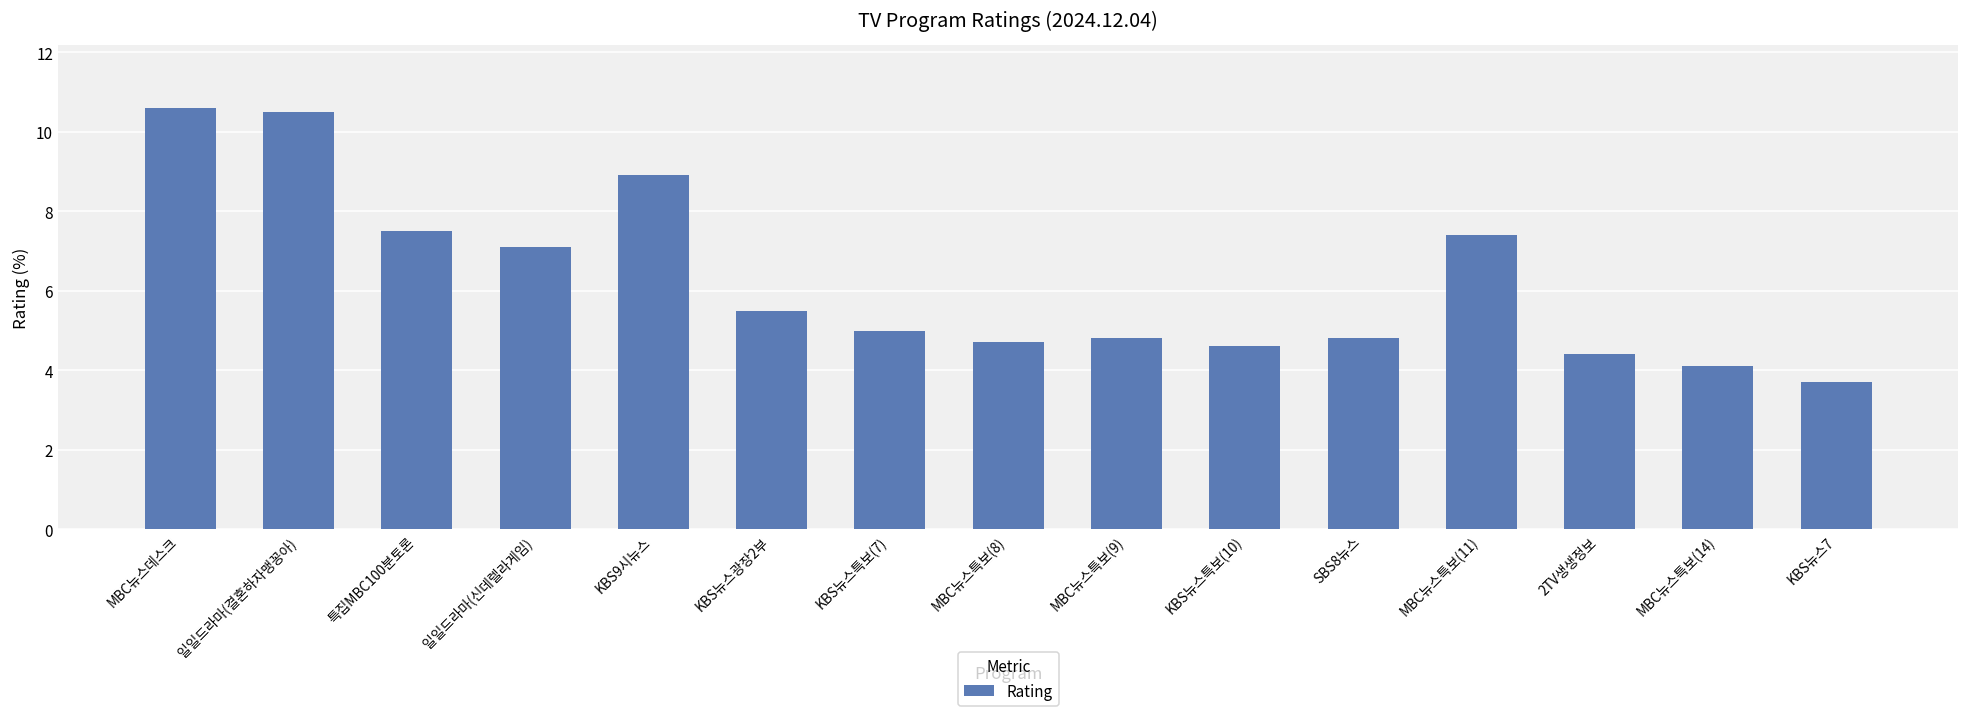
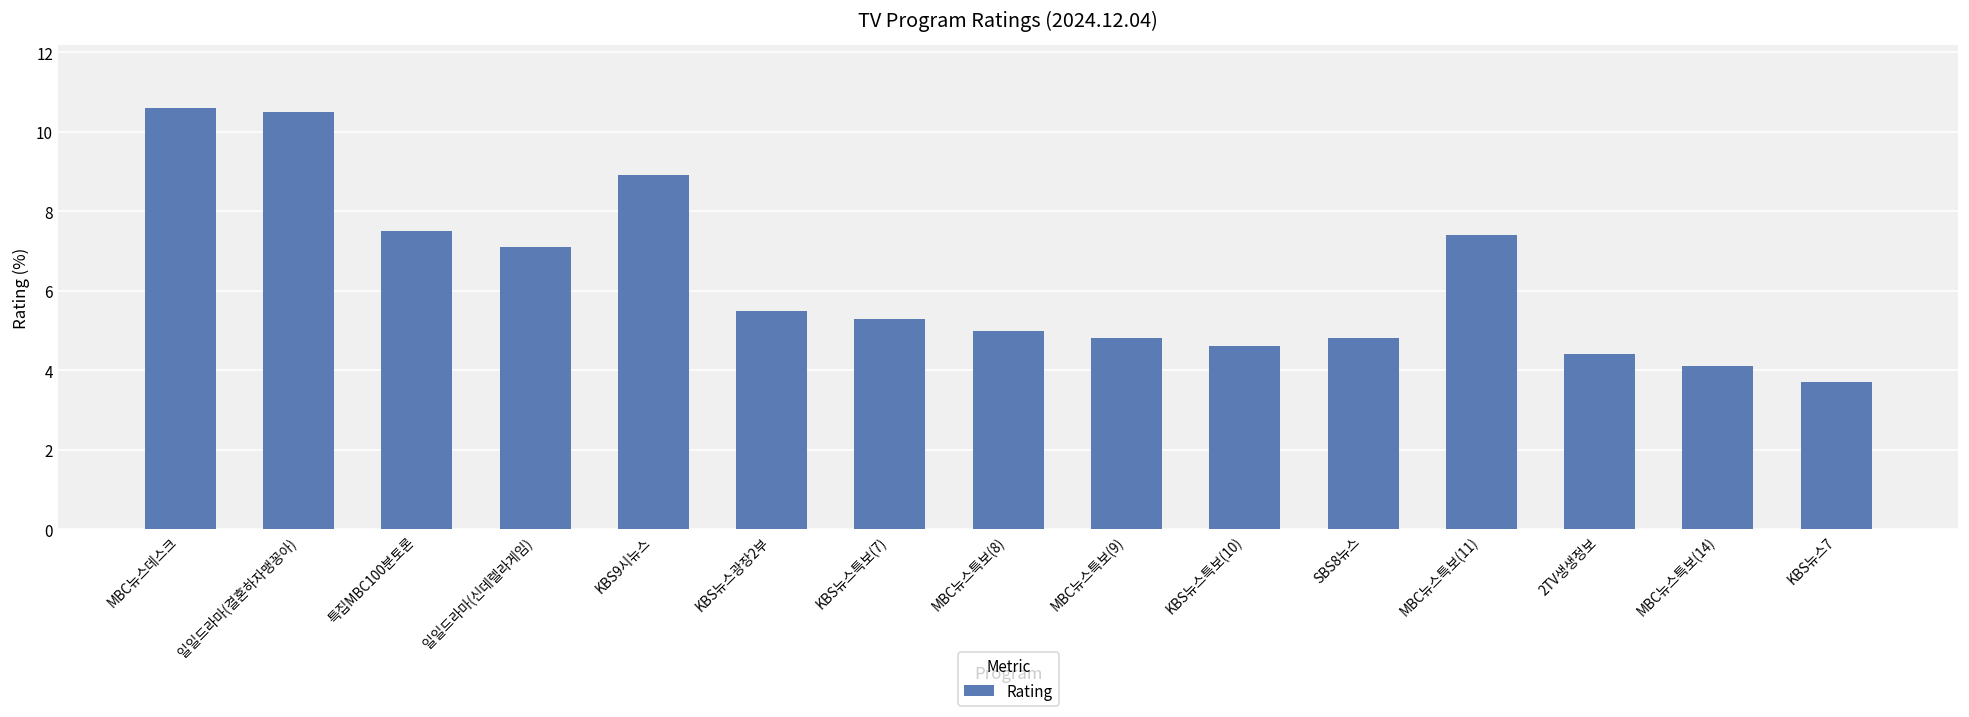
  {
    "MBC뉴스데스크": 10.6,
    "일일드라마(결혼하자맹꽁아)": 10.5,
    "특집MBC100분토론": 7.5,
    "일일드라마(신데렐라게임)": 7.1,
    "KBS9시뉴스": 8.9,
    "KBS뉴스광장2부": 5.5,
-   "KBS뉴스특보(7)": 5.0,
-   "MBC뉴스특보(8)": 4.7,
+   "KBS뉴스특보(7)": 5.3,
+   "MBC뉴스특보(8)": 5.0,
    "MBC뉴스특보(9)": 4.8,
    "KBS뉴스특보(10)": 4.6,
    "SBS8뉴스": 4.8,
    "MBC뉴스특보(11)": 7.4,
    "2TV생생정보": 4.4,
    "MBC뉴스특보(14)": 4.1,
    "KBS뉴스7": 3.7
  }
